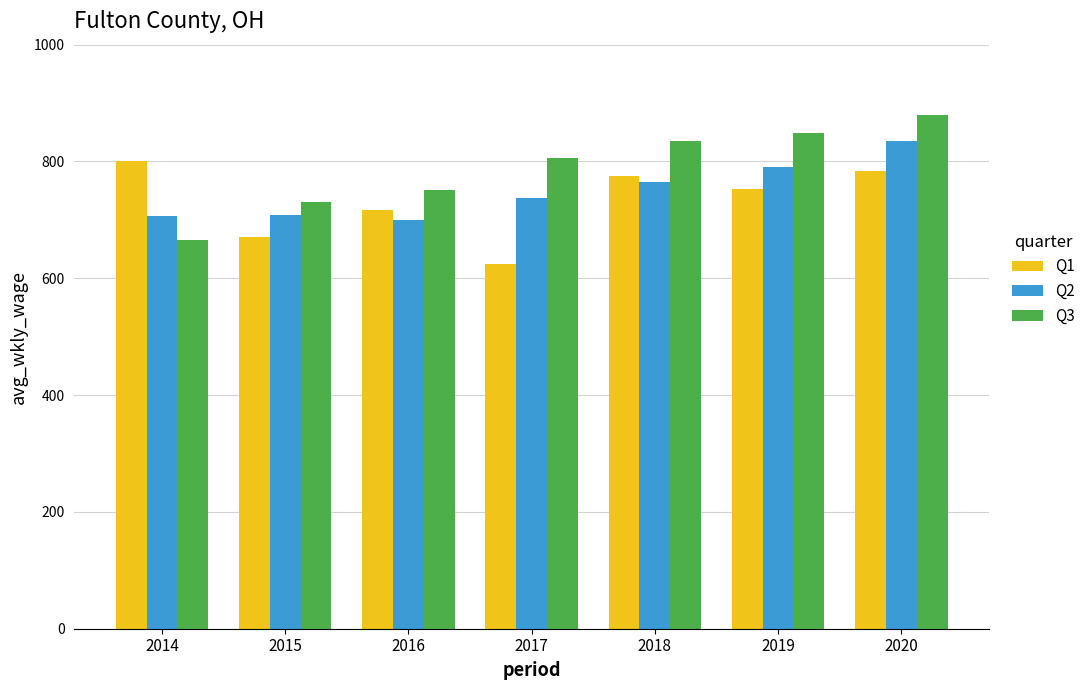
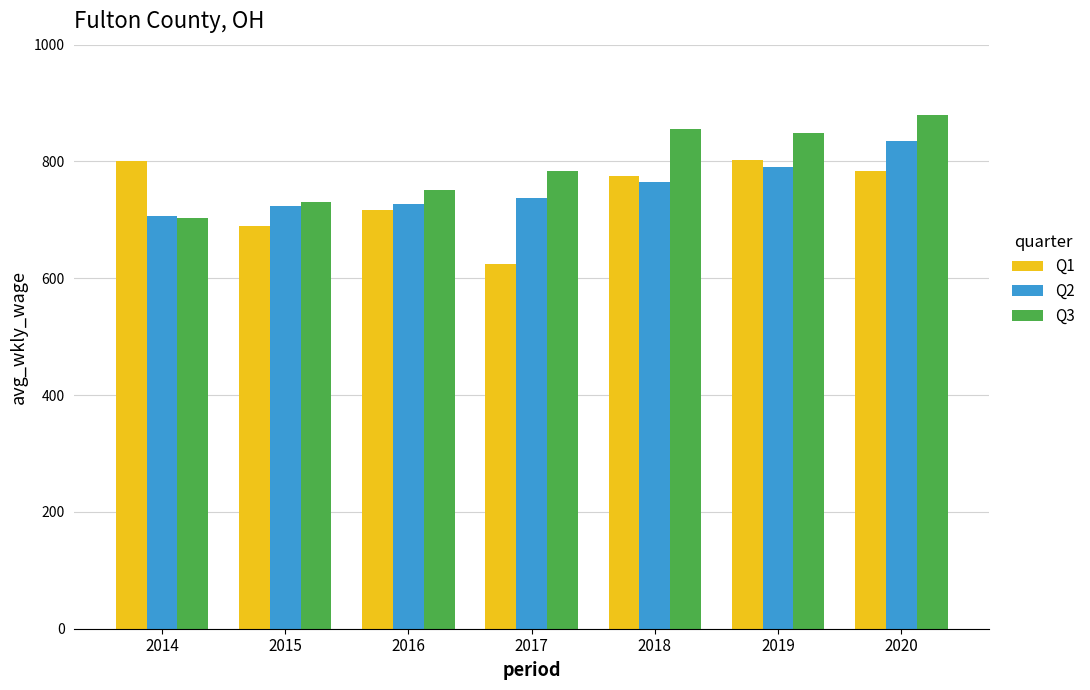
  {
    "Q1": {
      "2014": 800,
-     "2015": 670,
+     "2015": 690,
      "2016": 720,
      "2017": 620,
      "2018": 780,
-     "2019": 750,
+     "2019": 800,
      "2020": 780
    },
    "Q2": {
      "2014": 710,
-     "2015": 710,
-     "2016": 700,
+     "2015": 720,
+     "2016": 730,
      "2017": 740,
      "2018": 770,
      "2019": 790,
      "2020": 840
    },
    "Q3": {
-     "2014": 670,
+     "2014": 700,
      "2015": 730,
      "2016": 750,
-     "2017": 810,
-     "2018": 840,
+     "2017": 780,
+     "2018": 860,
      "2019": 850,
      "2020": 880
    }
  }
